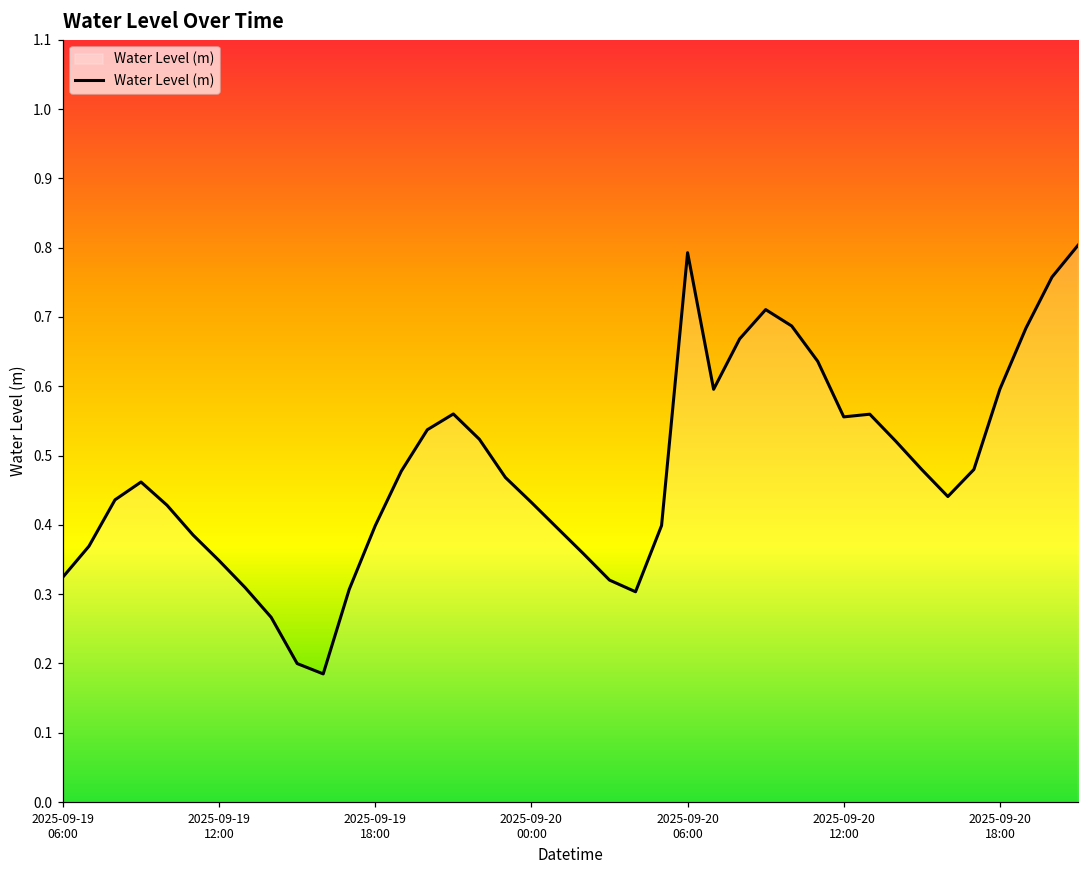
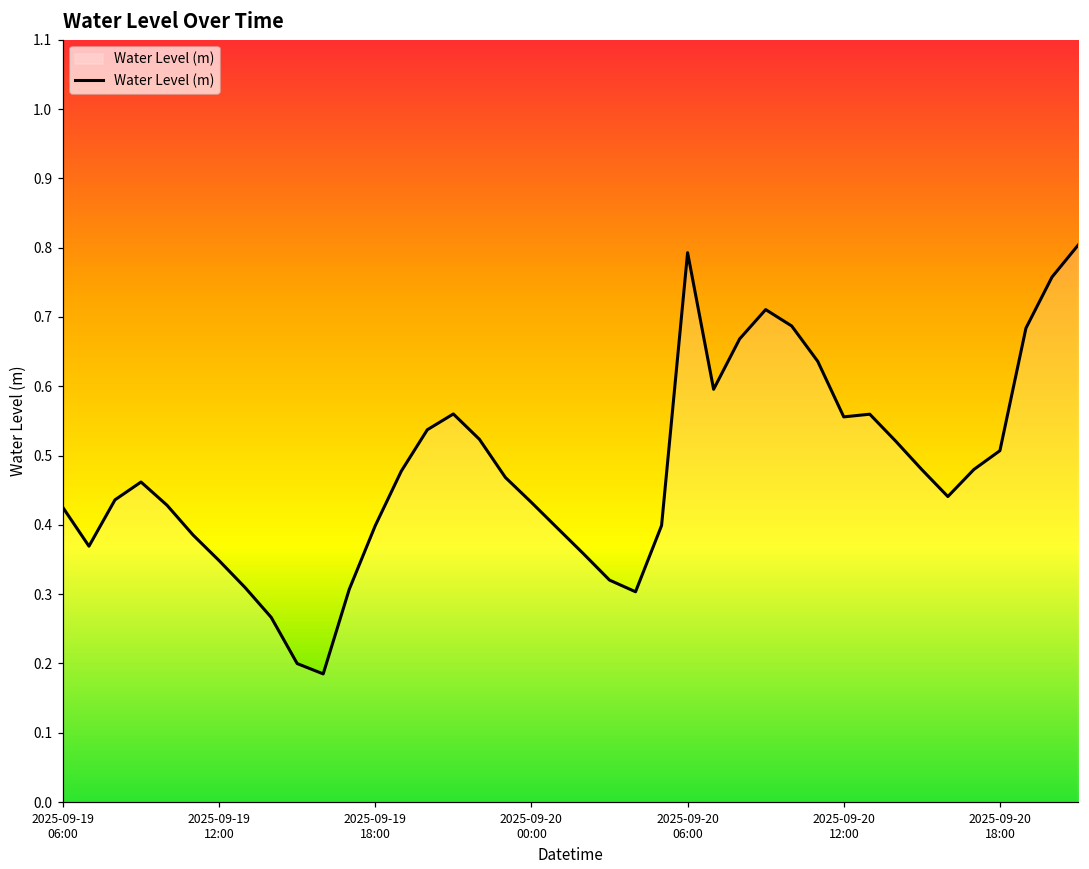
  {
-   "2025-09-19 06:00": 0.32,
+   "2025-09-19 06:00": 0.42,
    "2025-09-19 12:00": 0.35,
    "2025-09-19 18:00": 0.40,
    "2025-09-20 00:00": 0.43,
    "2025-09-20 06:00": 0.79,
    "2025-09-20 12:00": 0.56,
-   "2025-09-20 18:00": 0.60
+   "2025-09-20 18:00": 0.51
  }
